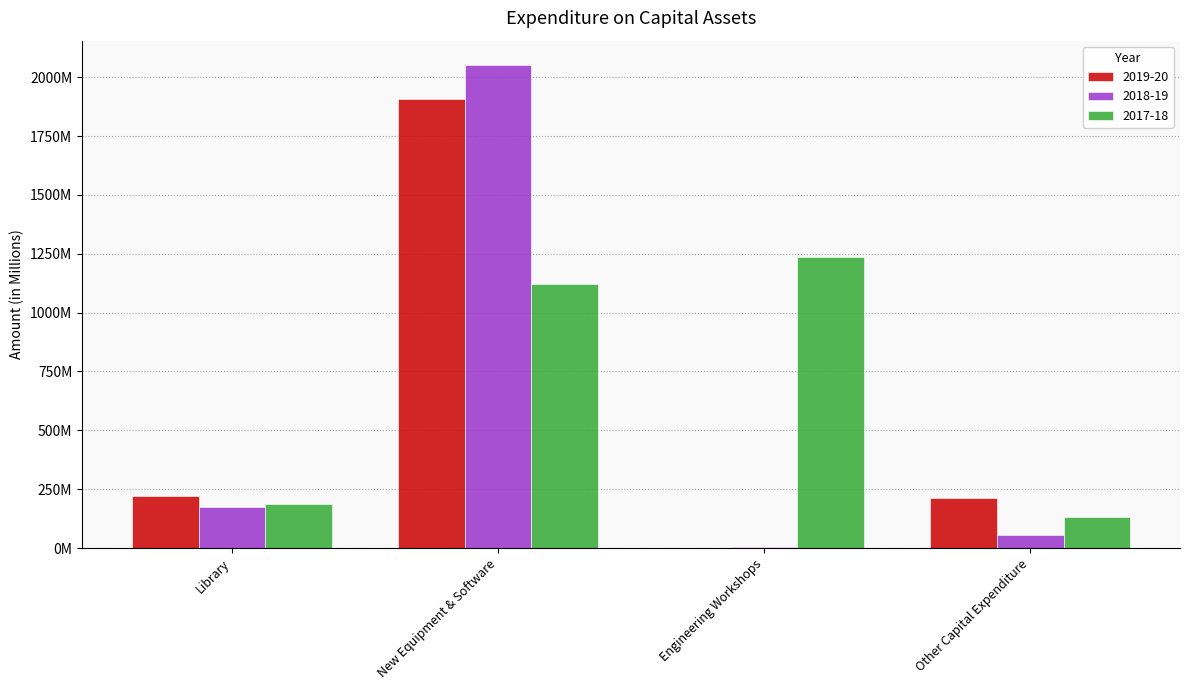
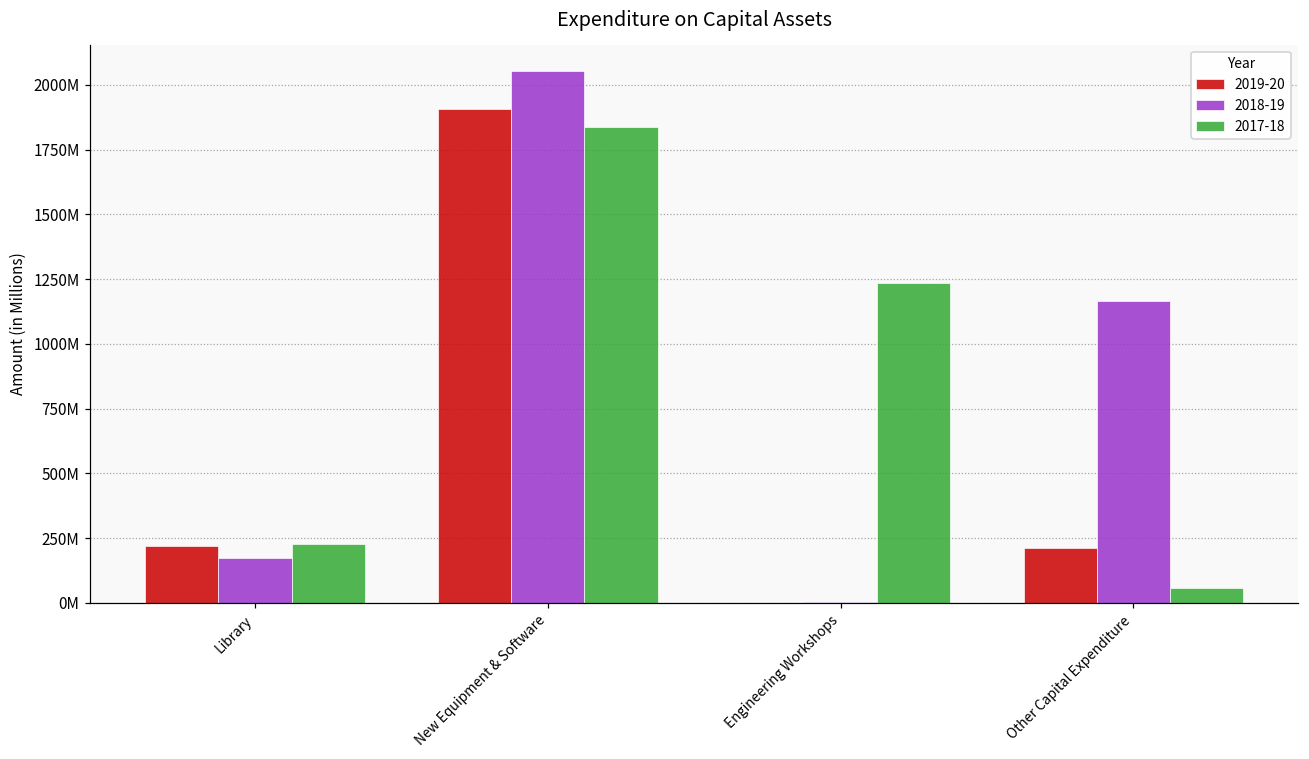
  {
    "2019-20": {
      "Library": 220000000,
      "New Equipment & Software": 1910000000,
      "Other Capital Expenditure": 210000000
    },
    "2018-19": {
      "Library": 170000000,
      "New Equipment & Software": 2050000000,
-     "Other Capital Expenditure": 60000000
+     "Other Capital Expenditure": 1160000000
    },
    "2017-18": {
-     "Library": 190000000,
-     "New Equipment & Software": 1120000000,
+     "Library": 230000000,
+     "New Equipment & Software": 1840000000,
      "Engineering Workshops": 1240000000,
-     "Other Capital Expenditure": 130000000
+     "Other Capital Expenditure": 60000000
    }
  }
